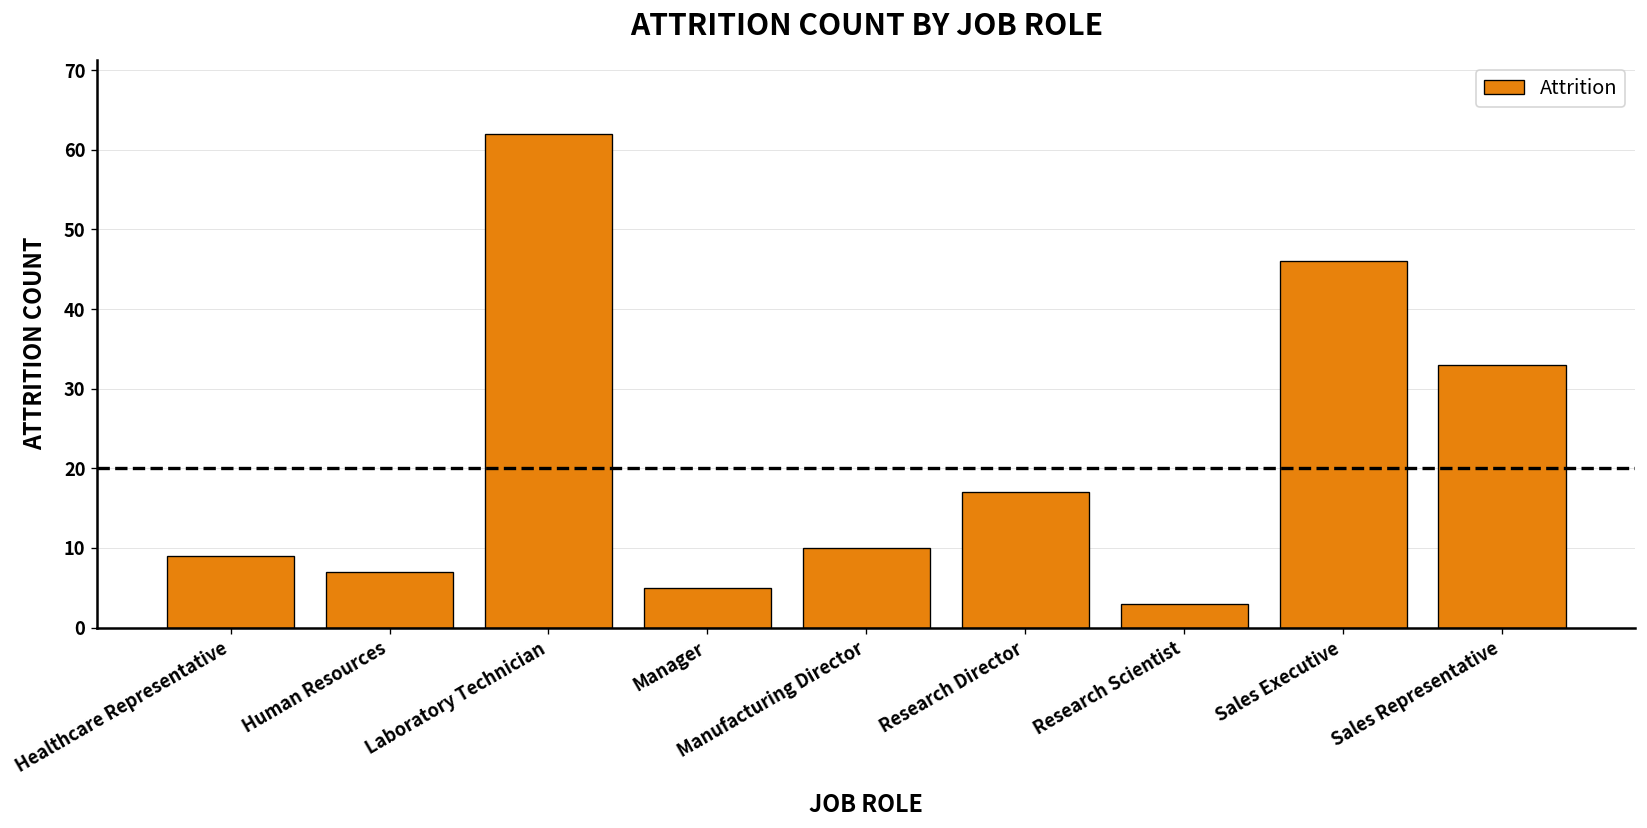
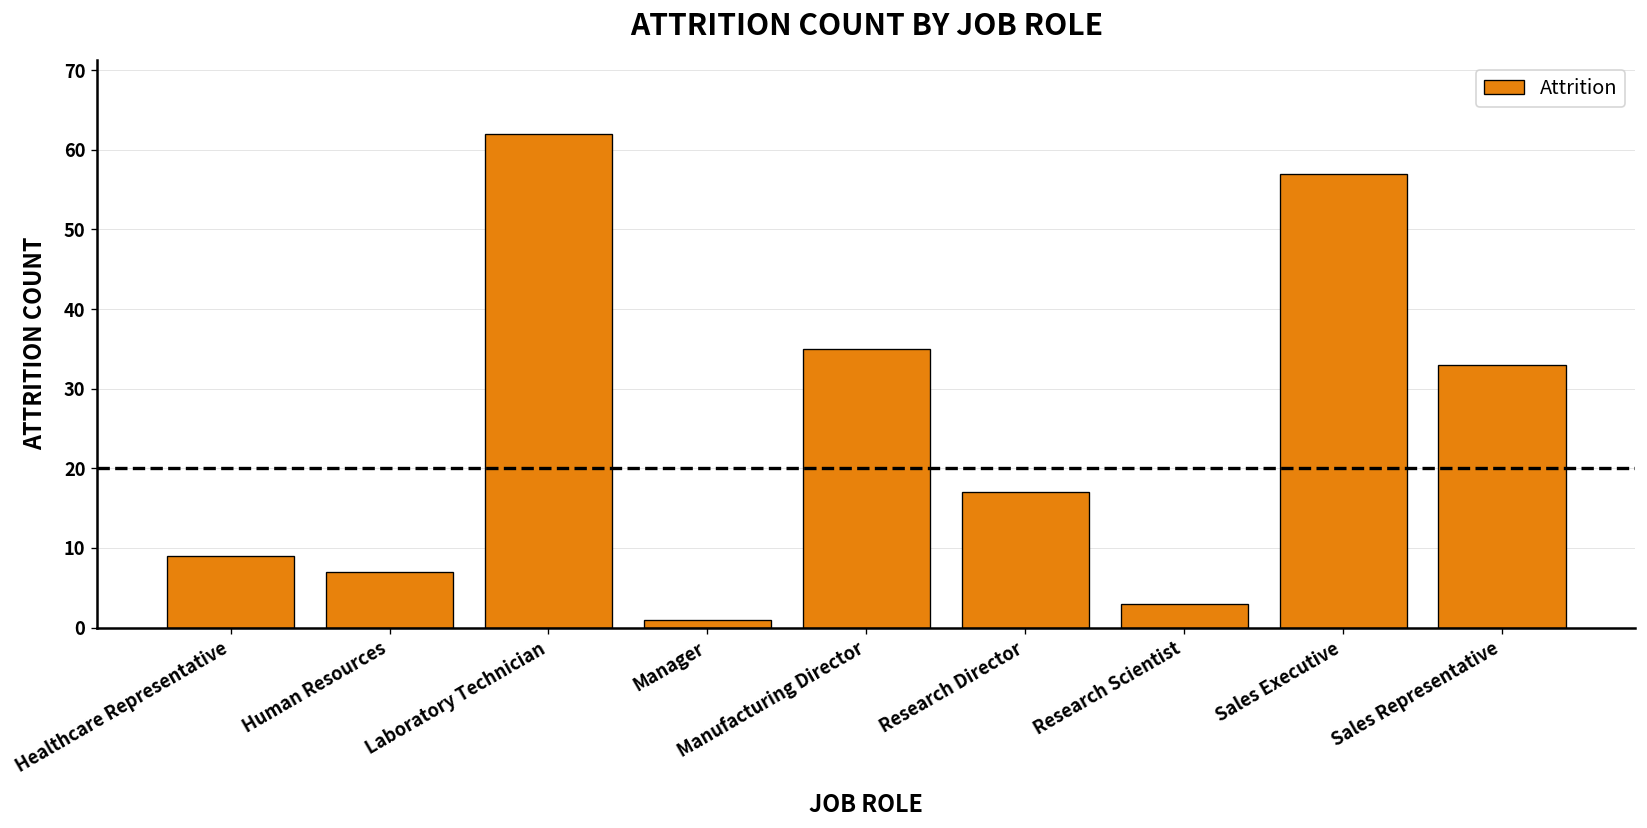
  {
    "Healthcare Representative": 9,
    "Human Resources": 7,
    "Laboratory Technician": 62,
-   "Manager": 5,
-   "Manufacturing Director": 10,
+   "Manager": 1,
+   "Manufacturing Director": 35,
    "Research Director": 17,
    "Research Scientist": 3,
-   "Sales Executive": 46,
+   "Sales Executive": 57,
    "Sales Representative": 33
  }
